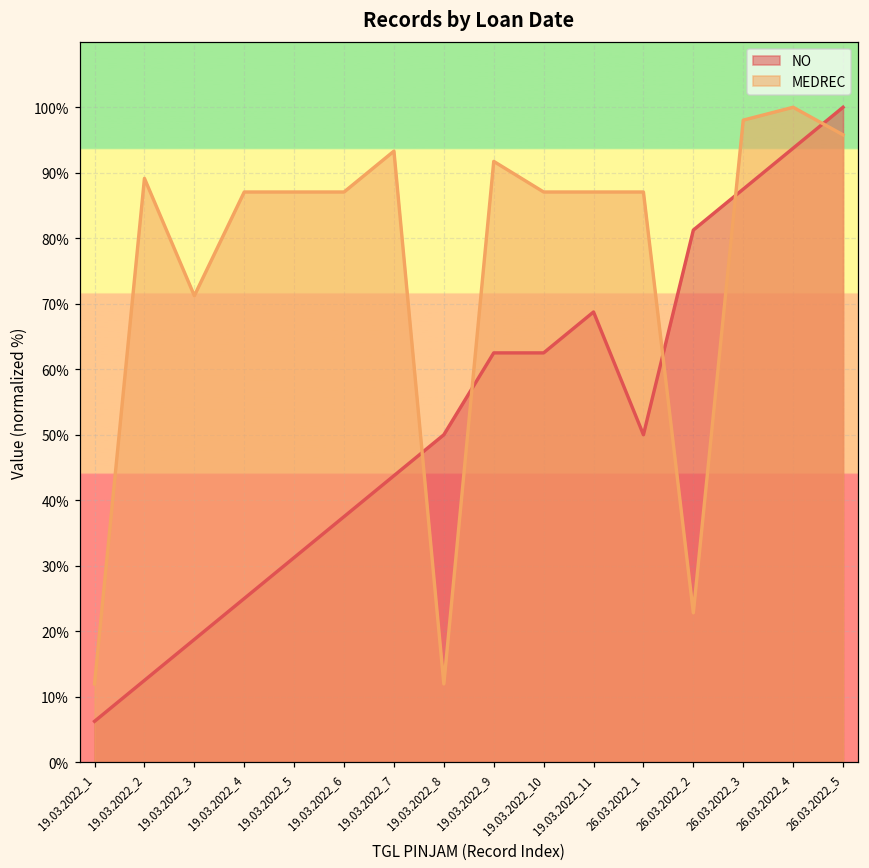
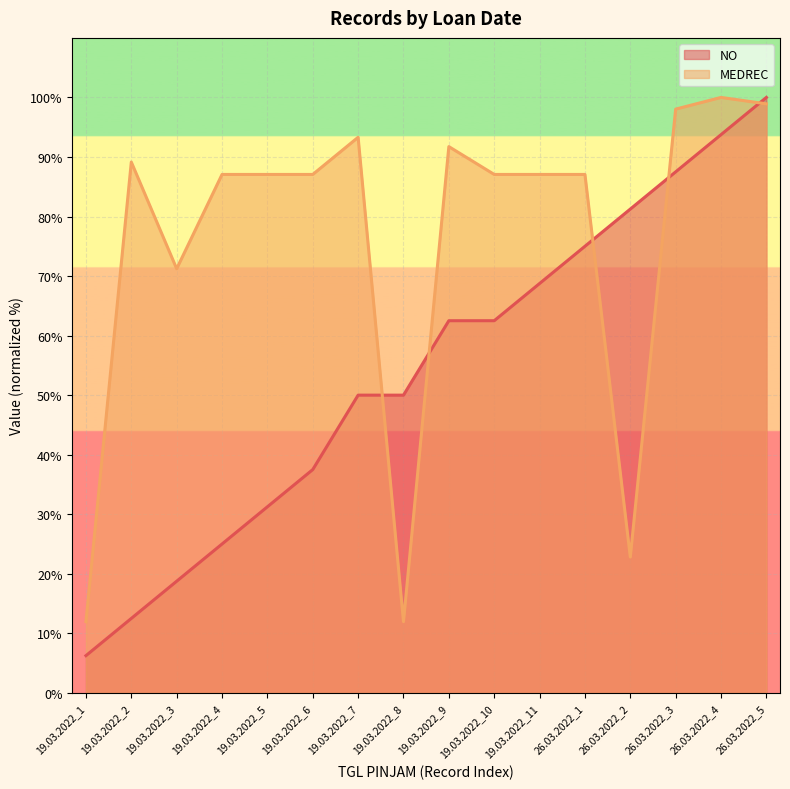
  {
    "NO": {
      "19.03.2022_1": "6%",
      "19.03.2022_2": "13%",
      "19.03.2022_3": "19%",
      "19.03.2022_4": "25%",
      "19.03.2022_5": "31%",
      "19.03.2022_6": "38%",
-     "19.03.2022_7": "44%",
+     "19.03.2022_7": "50%",
      "19.03.2022_8": "50%",
      "19.03.2022_9": "63%",
      "19.03.2022_10": "63%",
      "19.03.2022_11": "69%",
-     "26.03.2022_1": "50%",
+     "26.03.2022_1": "75%",
      "26.03.2022_2": "81%",
      "26.03.2022_3": "88%",
      "26.03.2022_4": "94%",
      "26.03.2022_5": "100%"
    },
    "MEDREC": {
      "19.03.2022_1": "12%",
      "19.03.2022_2": "89%",
      "19.03.2022_3": "71%",
      "19.03.2022_4": "87%",
      "19.03.2022_5": "87%",
      "19.03.2022_6": "87%",
      "19.03.2022_7": "93%",
      "19.03.2022_8": "12%",
      "19.03.2022_9": "92%",
      "19.03.2022_10": "87%",
      "19.03.2022_11": "87%",
      "26.03.2022_1": "87%",
      "26.03.2022_2": "23%",
      "26.03.2022_3": "98%",
      "26.03.2022_4": "100%",
-     "26.03.2022_5": "96%"
+     "26.03.2022_5": "99%"
    }
  }
